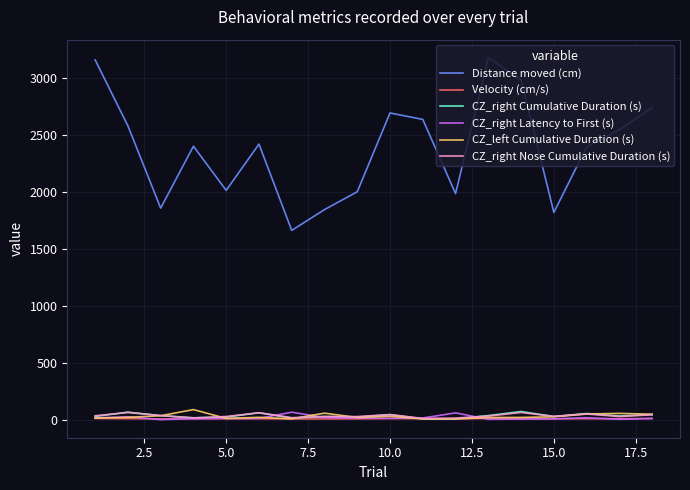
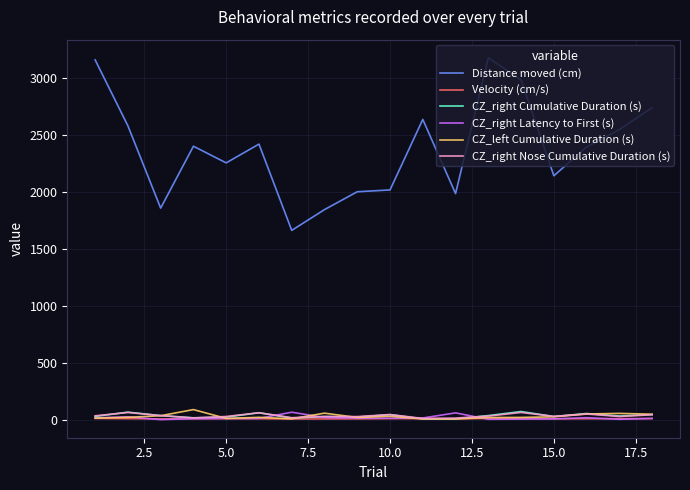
  {
    "Distance moved (cm)": {
-     "5.0": 2020,
-     "10.0": 2700,
-     "15.0": 1820
+     "5.0": 2260,
+     "10.0": 2020,
+     "15.0": 2140
    }
  }
